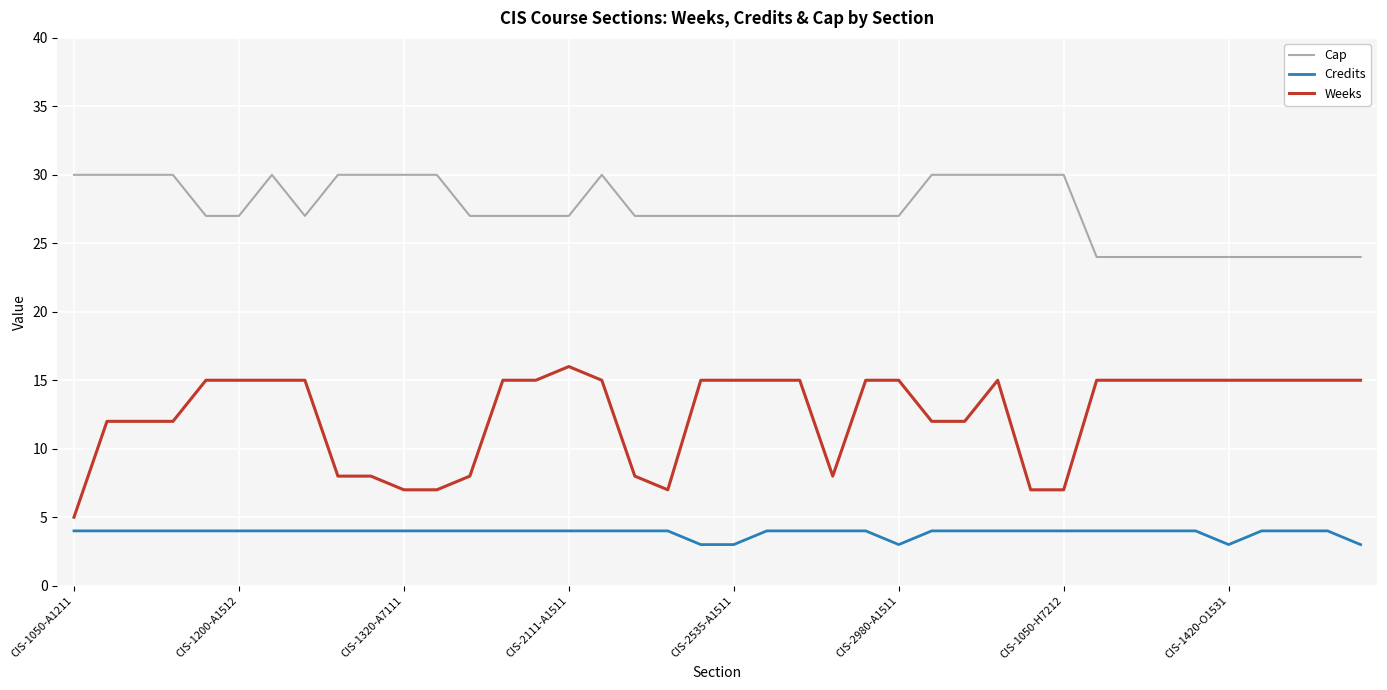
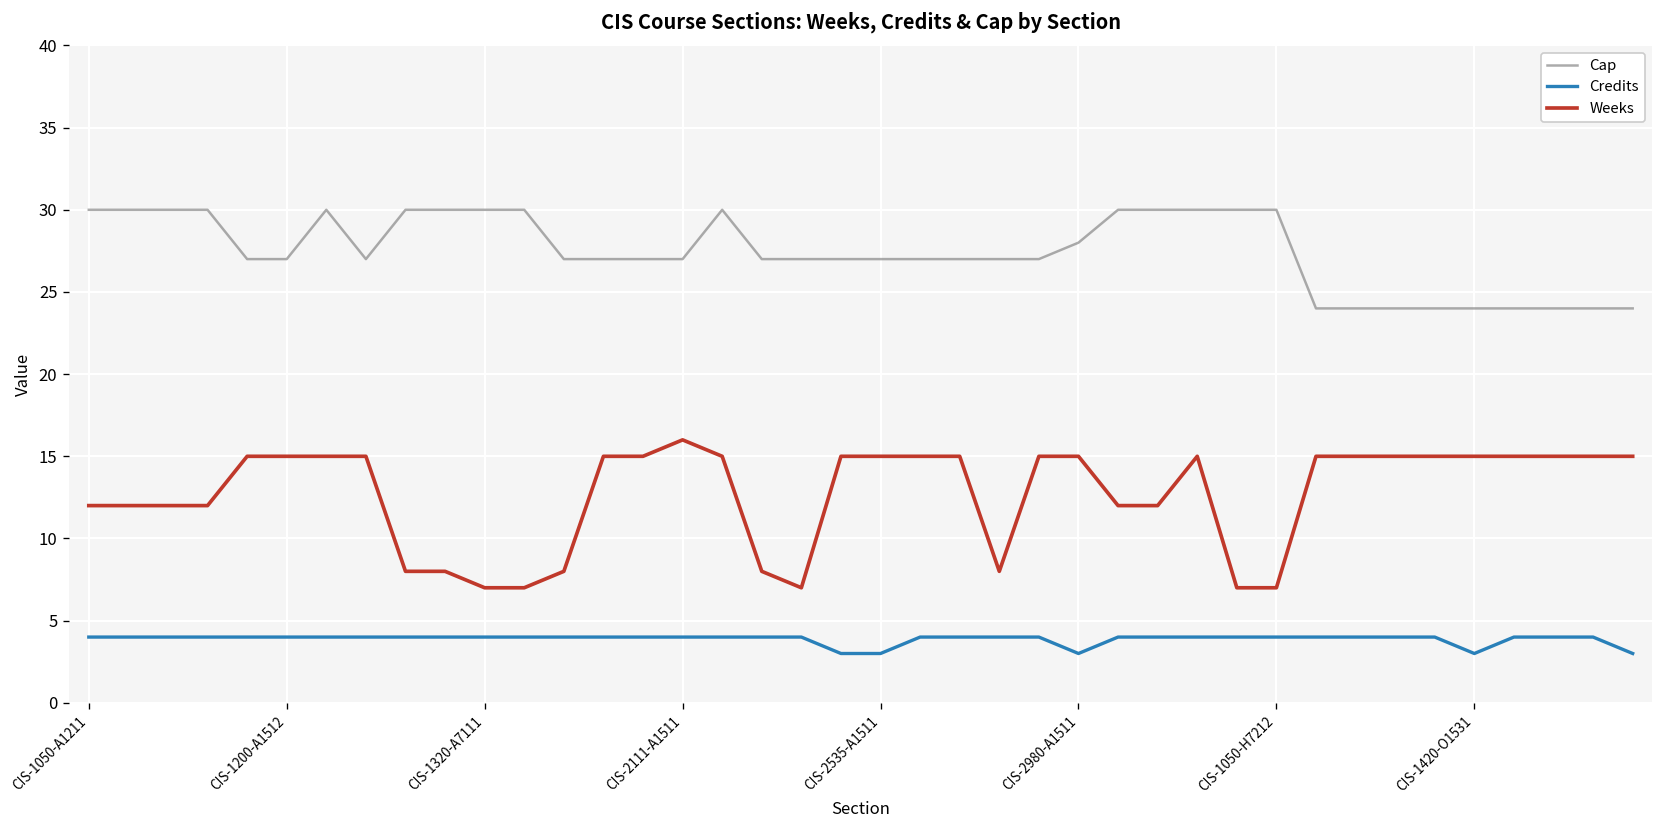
  {
    "Cap": {
      "CIS-1050-A1211": 30,
      "CIS-1200-A1512": 27,
      "CIS-1320-A7111": 30,
      "CIS-2111-A1511": 27,
      "CIS-2535-A1511": 27,
-     "CIS-2980-A1511": 27,
+     "CIS-2980-A1511": 28,
      "CIS-1050-H7212": 30,
      "CIS-1420-O1531": 24
    },
    "Credits": {
      "CIS-1050-A1211": 4,
      "CIS-1200-A1512": 4,
      "CIS-1320-A7111": 4,
      "CIS-2111-A1511": 4,
      "CIS-2535-A1511": 3,
      "CIS-2980-A1511": 3,
      "CIS-1050-H7212": 4,
      "CIS-1420-O1531": 3
    },
    "Weeks": {
-     "CIS-1050-A1211": 5,
+     "CIS-1050-A1211": 12,
      "CIS-1200-A1512": 15,
      "CIS-1320-A7111": 7,
      "CIS-2111-A1511": 16,
      "CIS-2535-A1511": 15,
      "CIS-2980-A1511": 15,
      "CIS-1050-H7212": 7,
      "CIS-1420-O1531": 15
    }
  }
